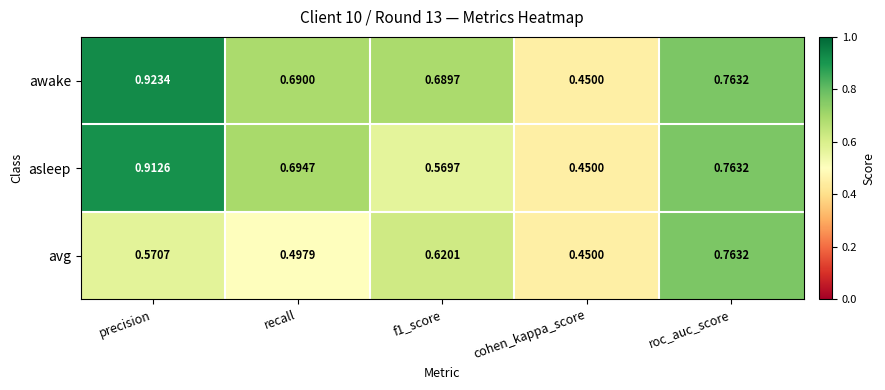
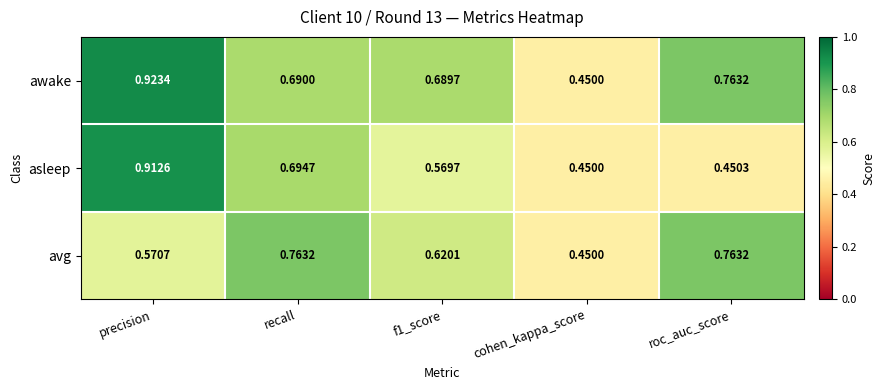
  {
    "awake": {
      "precision": 0.9234,
      "recall": 0.6900,
      "f1_score": 0.6897,
      "cohen_kappa_score": 0.4500,
      "roc_auc_score": 0.7632
    },
    "asleep": {
      "precision": 0.9126,
      "recall": 0.6947,
      "f1_score": 0.5697,
      "cohen_kappa_score": 0.4500,
-     "roc_auc_score": 0.7632
+     "roc_auc_score": 0.4503
    },
    "avg": {
      "precision": 0.5707,
-     "recall": 0.4979,
+     "recall": 0.7632,
      "f1_score": 0.6201,
      "cohen_kappa_score": 0.4500,
      "roc_auc_score": 0.7632
    }
  }
